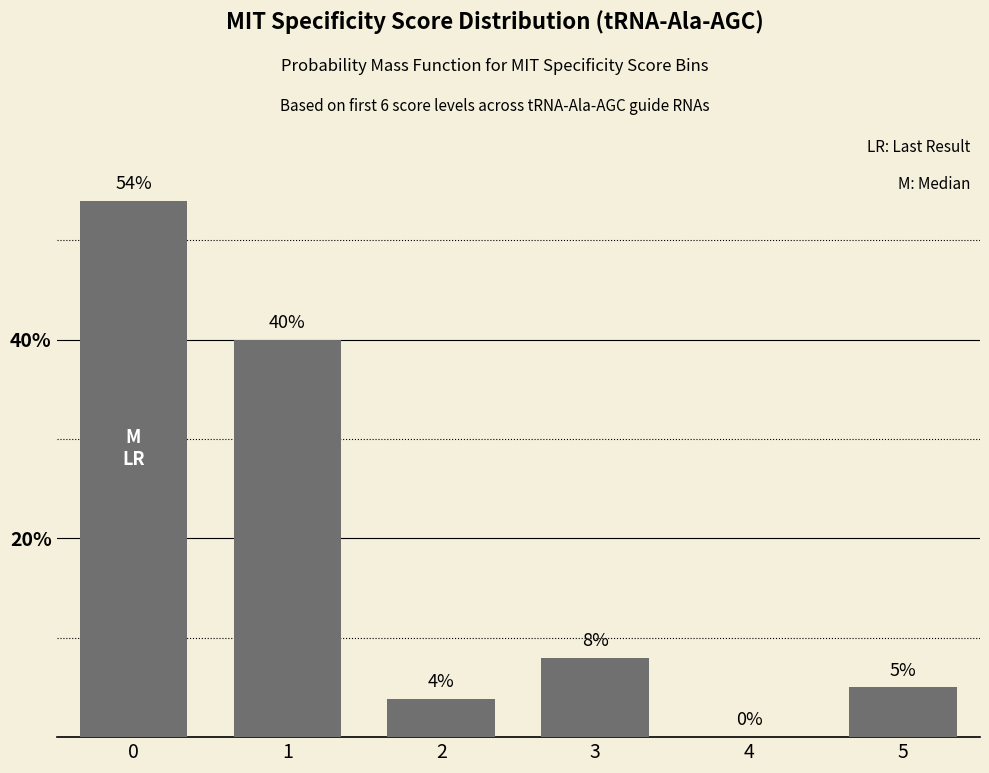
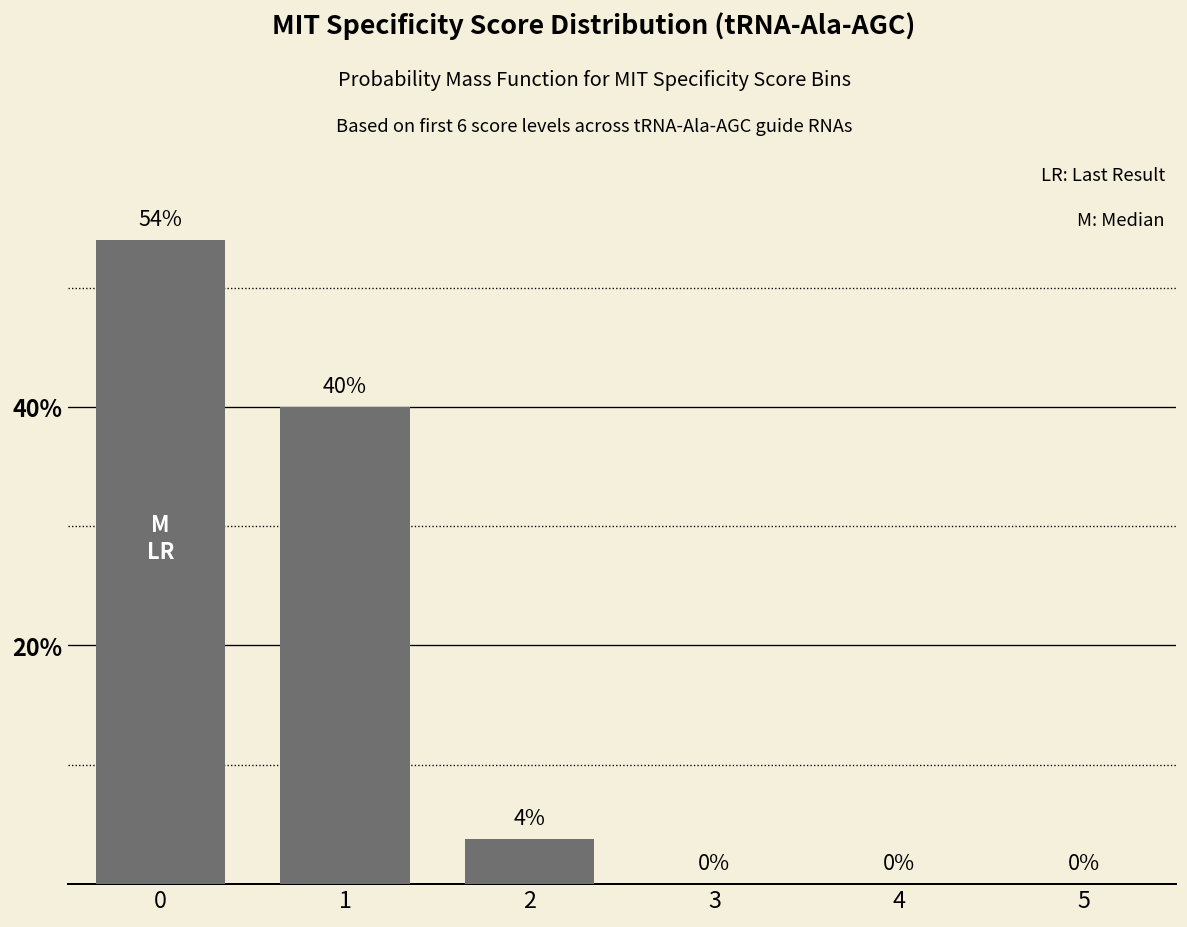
  {
    "0": "54%",
    "1": "40%",
    "2": "4%",
-   "3": "8%",
+   "3": "0%",
    "4": "0%",
-   "5": "5%"
+   "5": "0%"
  }
